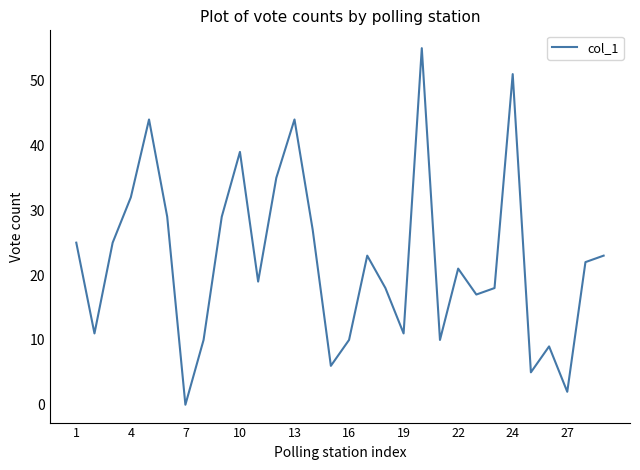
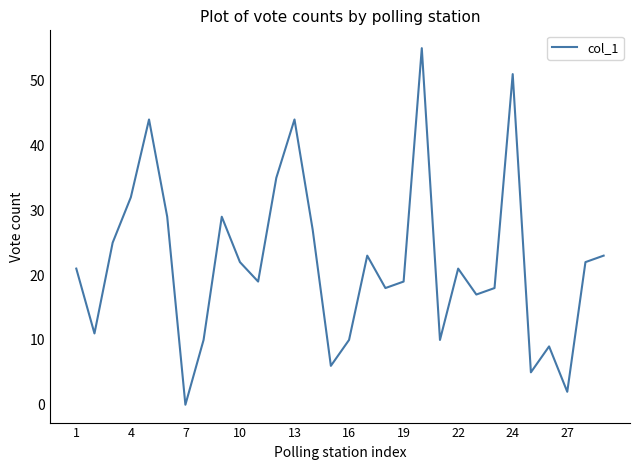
  {
-   "1": 25,
+   "1": 21,
    "4": 32,
    "7": 0,
-   "10": 39,
+   "10": 22,
    "13": 44,
    "16": 10,
-   "19": 11,
+   "19": 19,
    "22": 21,
    "24": 51,
    "27": 2
  }
